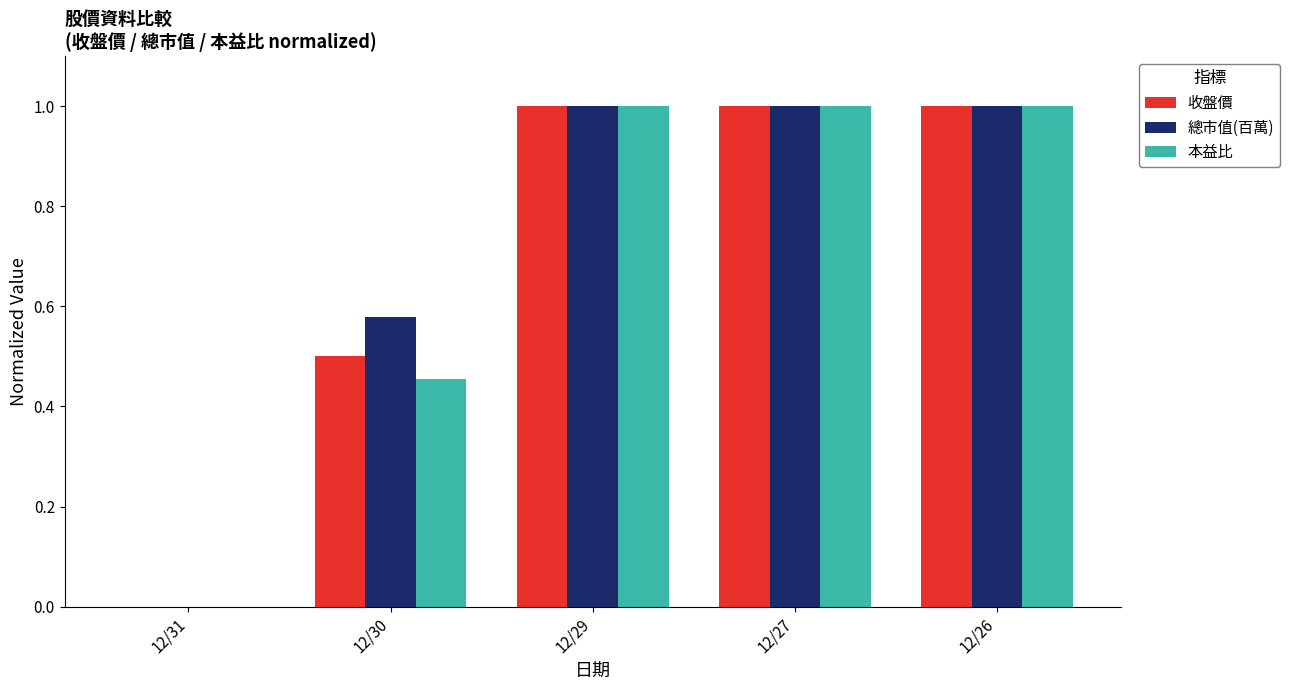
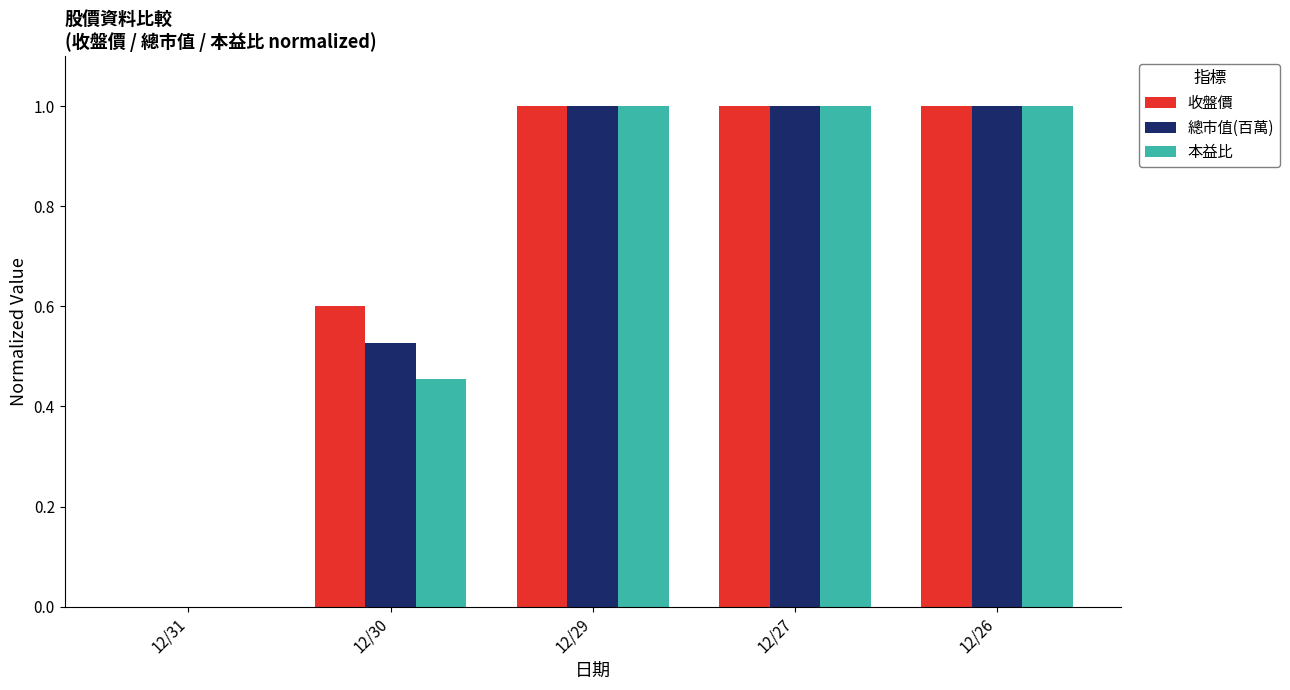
  {
    "收盤價": {
      "12/31": 0.00,
-     "12/30": 0.50,
+     "12/30": 0.60,
      "12/29": 1.00,
      "12/27": 1.00,
      "12/26": 1.00
    },
    "總市值(百萬)": {
      "12/31": 0.00,
-     "12/30": 0.58,
+     "12/30": 0.53,
      "12/29": 1.00,
      "12/27": 1.00,
      "12/26": 1.00
    },
    "本益比": {
      "12/31": 0.00,
      "12/30": 0.45,
      "12/29": 1.00,
      "12/27": 1.00,
      "12/26": 1.00
    }
  }
